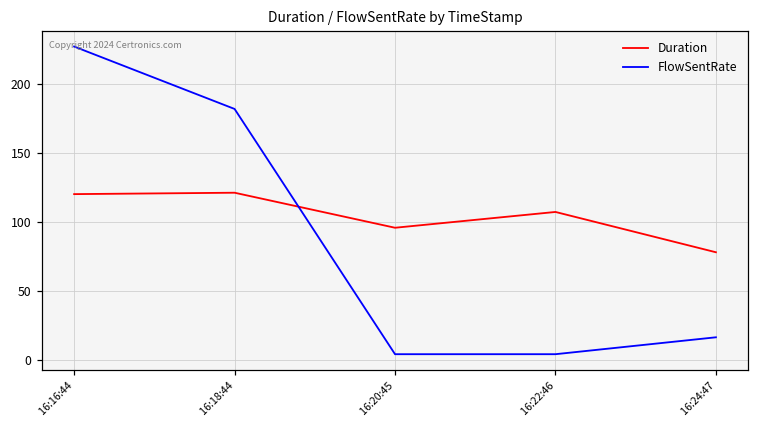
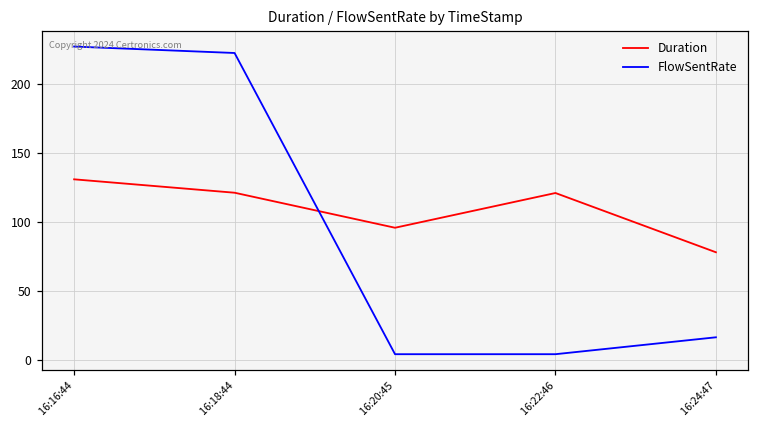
  {
    "Duration": {
-     "16:16:44": 120,
+     "16:16:44": 131,
      "16:18:44": 121,
      "16:20:45": 96,
-     "16:22:46": 107,
+     "16:22:46": 121,
      "16:24:47": 78
    },
    "FlowSentRate": {
-     "16:18:44": 182,
+     "16:18:44": 222,
      "16:20:45": 4,
      "16:22:46": 4,
      "16:24:47": 16
    }
  }
